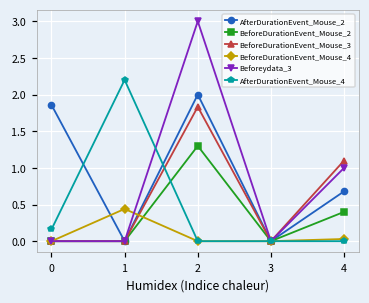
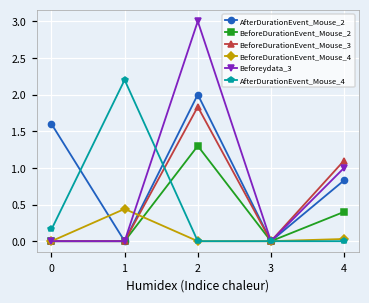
  {
    "AfterDurationEvent_Mouse_2": {
-     "0": 1.9,
+     "0": 1.6,
      "2": 2.0,
-     "4": 0.7
+     "4": 0.8
    },
    "BeforeDurationEvent_Mouse_2": {
      "2": 1.3,
      "4": 0.4
    },
    "BeforeDurationEvent_Mouse_3": {
      "2": 1.8,
      "4": 1.1
    },
    "BeforeDurationEvent_Mouse_4": {
      "1": 0.4
    },
    "Beforeydata_3": {
      "2": 3.0,
      "4": 1.0
    },
    "AfterDurationEvent_Mouse_4": {
      "0": 0.2,
      "1": 2.2
    }
  }
